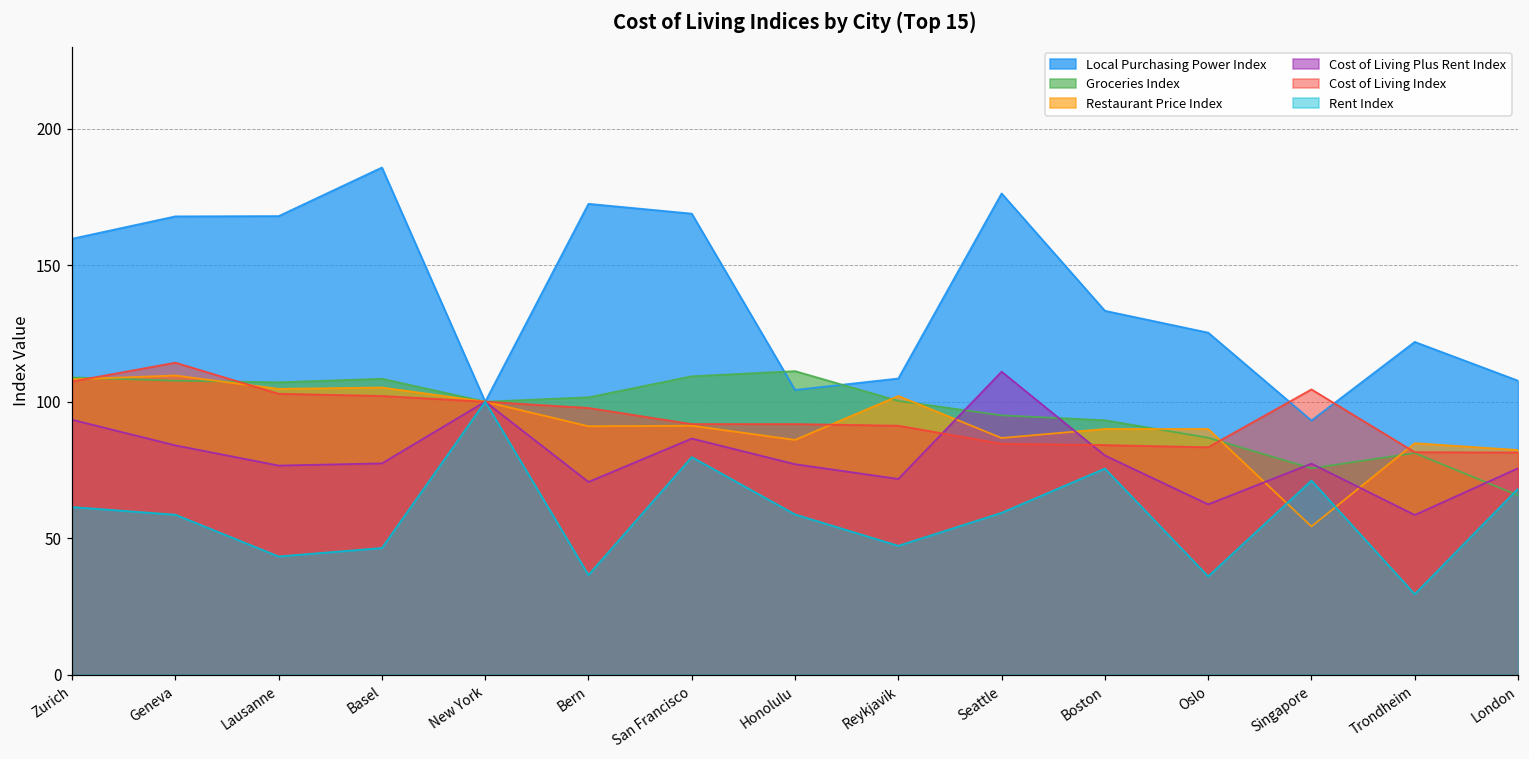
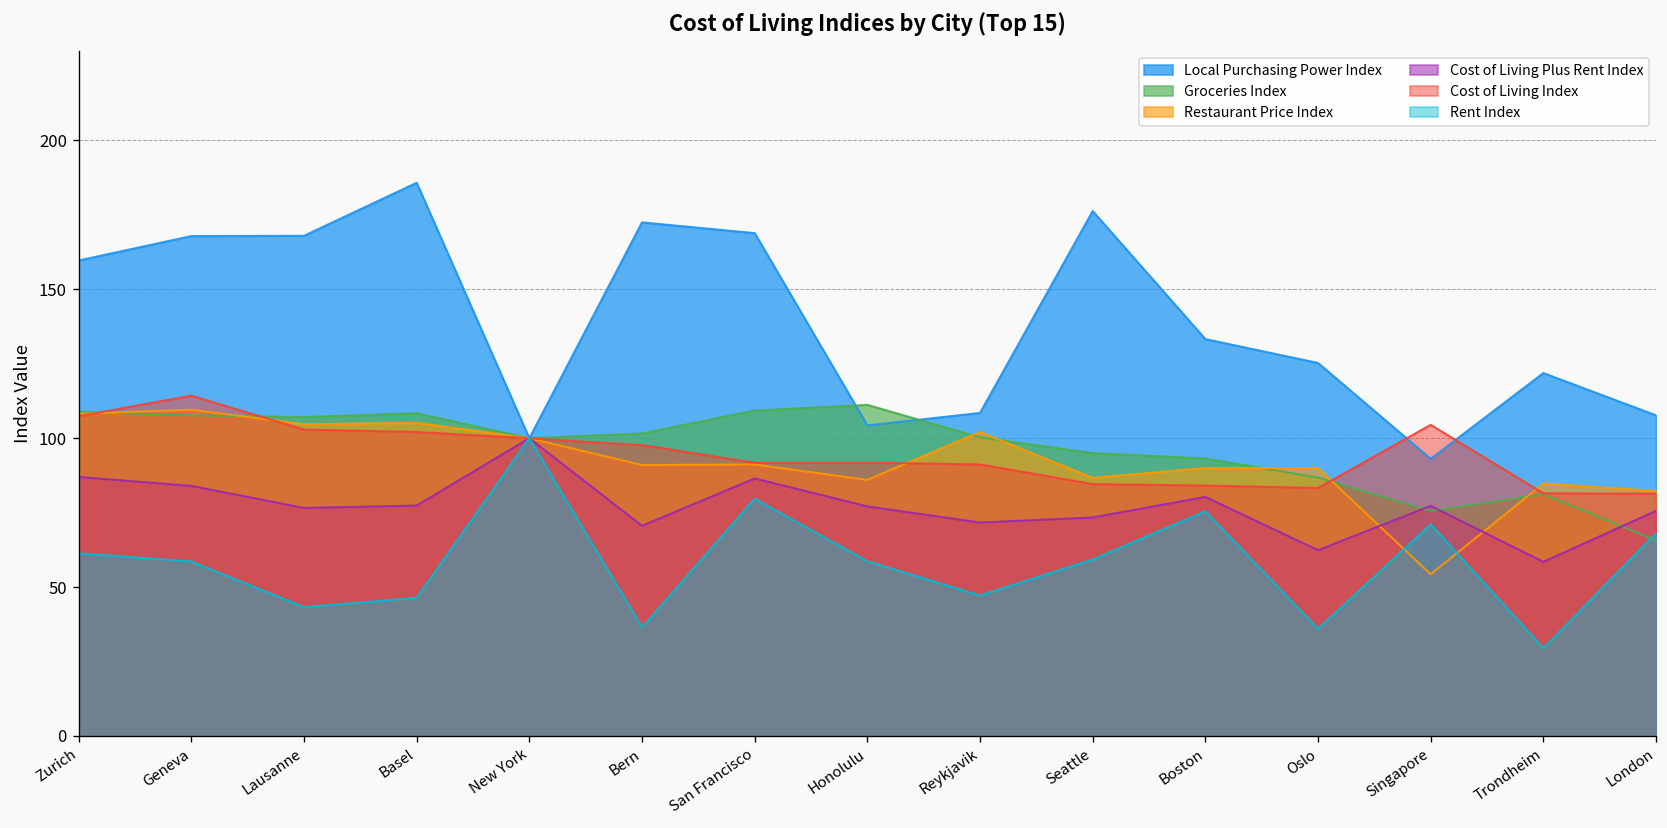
  {
    "Groceries Index": {
      "Geneva": 108,
      "Lausanne": 107,
      "Basel": 108,
      "Bern": 102,
      "San Francisco": 109,
      "Honolulu": 111,
      "Reykjavik": 100,
      "Seattle": 95,
      "Boston": 93,
      "Oslo": 87,
      "Singapore": 76,
      "London": 66
    },
    "Restaurant Price Index": {
      "Geneva": 110,
      "Lausanne": 105,
      "Basel": 105,
      "Bern": 91,
      "Honolulu": 86,
      "Reykjavik": 102,
      "Seattle": 87,
      "Boston": 90,
      "Oslo": 90,
      "Singapore": 54,
      "Trondheim": 85
    },
    "Cost of Living Plus Rent Index": {
-     "Zurich": 93,
+     "Zurich": 87,
      "Geneva": 84,
      "Lausanne": 77,
      "Basel": 77,
      "Bern": 71,
      "San Francisco": 87,
      "Honolulu": 77,
      "Reykjavik": 72,
-     "Seattle": 111,
+     "Seattle": 73,
      "Boston": 80,
      "Oslo": 62,
      "Singapore": 77,
      "Trondheim": 59,
      "London": 76
    },
    "Cost of Living Index": {
      "Geneva": 114,
      "Lausanne": 103,
      "Basel": 102,
      "Bern": 98,
      "Honolulu": 92,
      "Reykjavik": 91,
      "Seattle": 85,
      "Boston": 84,
      "Oslo": 83,
      "Singapore": 105
    }
  }
